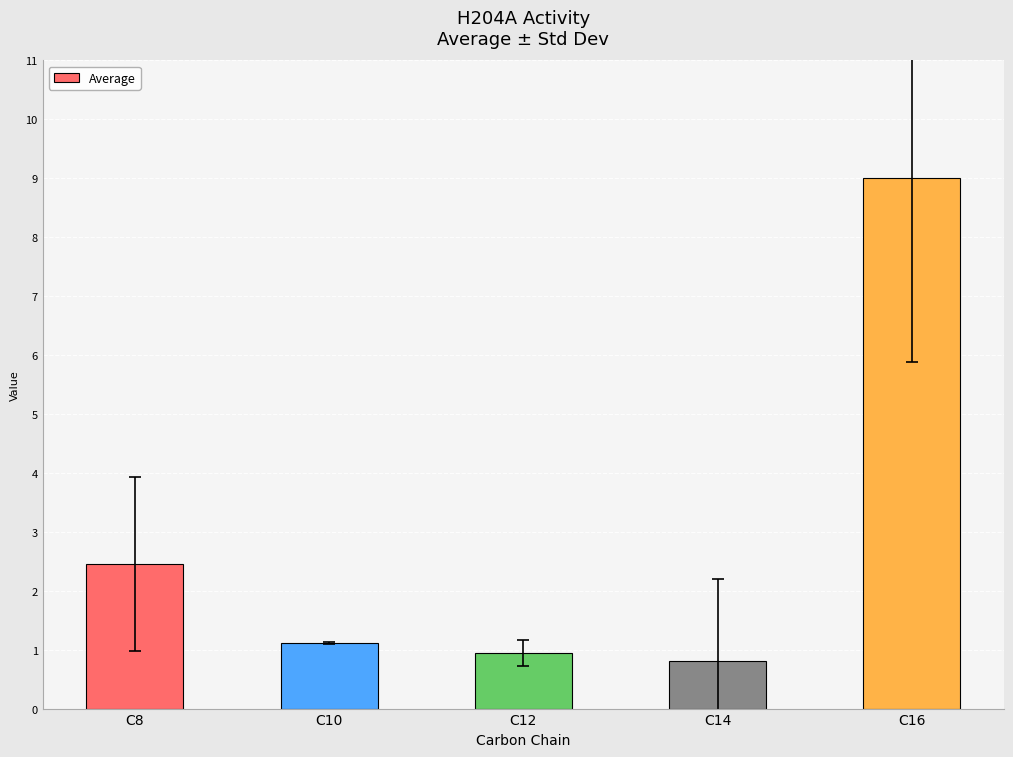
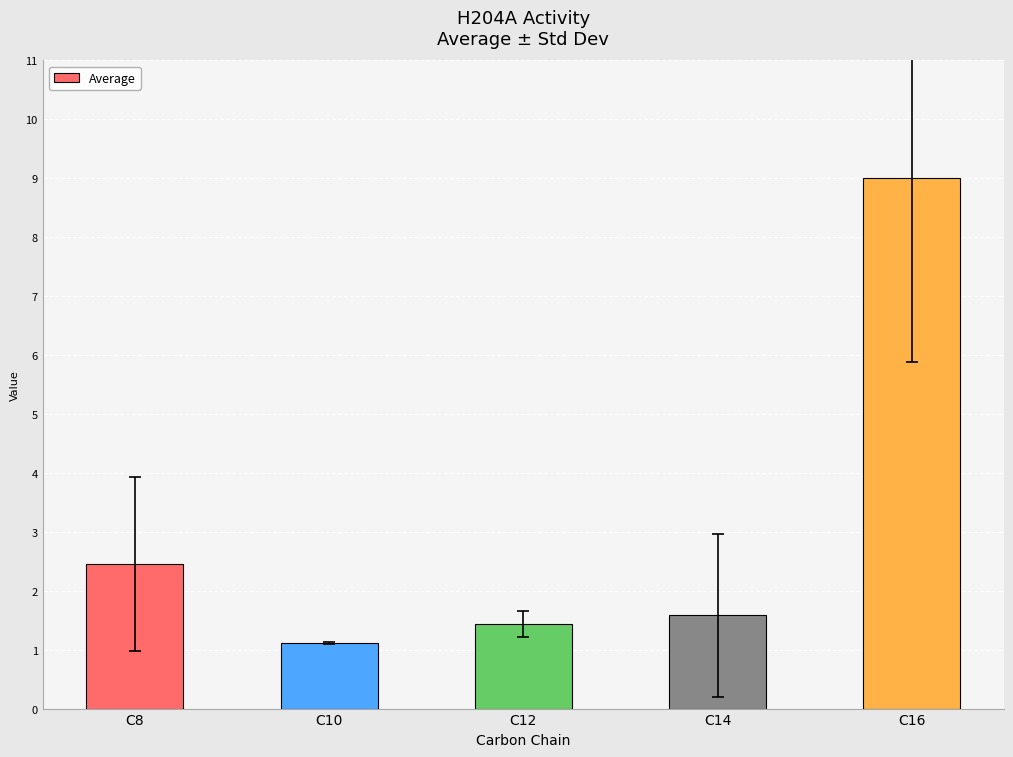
  {
    "Average": {
      "C8": 2.5,
      "C10": 1.1,
-     "C12": 0.9,
-     "C14": 0.8,
+     "C12": 1.4,
+     "C14": 1.6,
      "C16": 9.0
    }
  }
